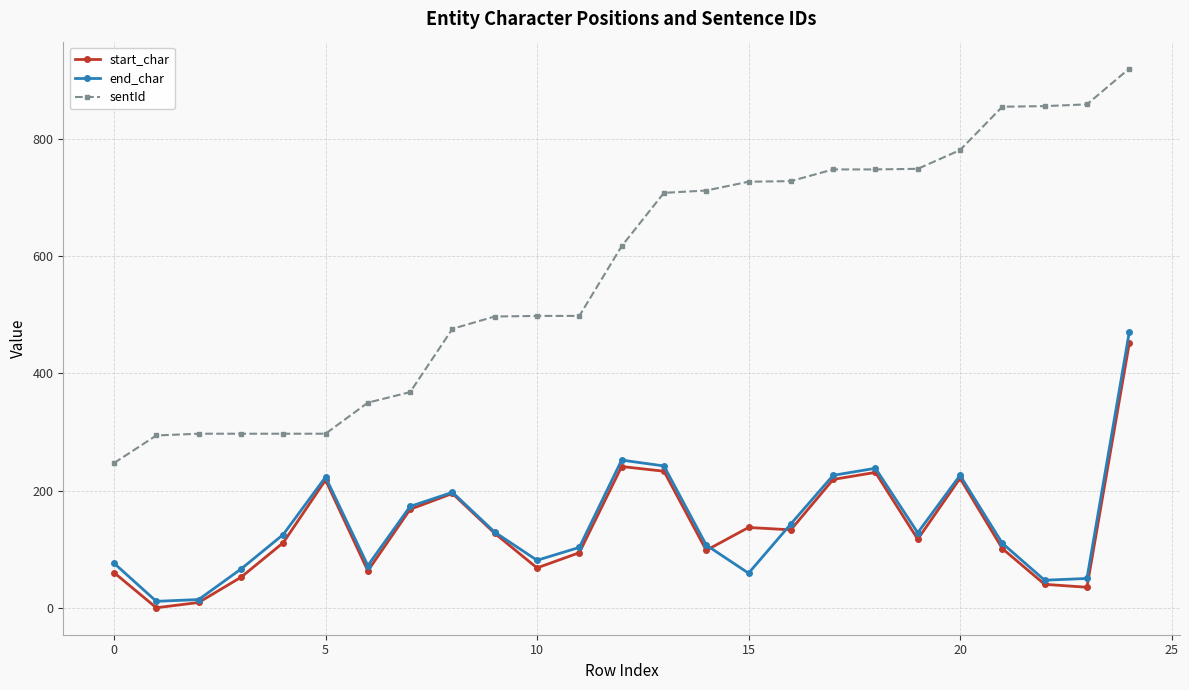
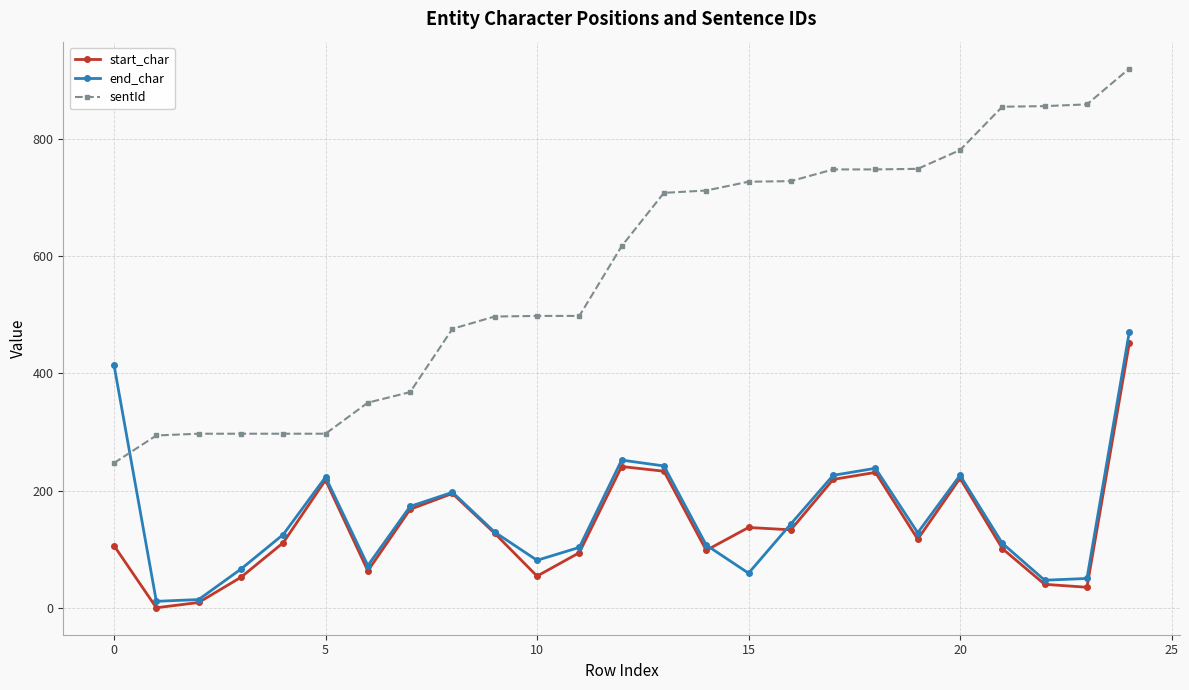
  {
    "start_char": {
-     "0": 60,
+     "0": 110,
      "5": 220,
-     "10": 70,
+     "10": 50,
      "15": 140,
      "20": 220
    },
    "end_char": {
-     "0": 80,
+     "0": 410,
      "5": 220,
      "10": 80,
      "15": 60,
      "20": 230
    },
    "sentId": {
      "0": 250,
      "5": 300,
      "10": 500,
      "15": 730,
      "20": 780
    }
  }
